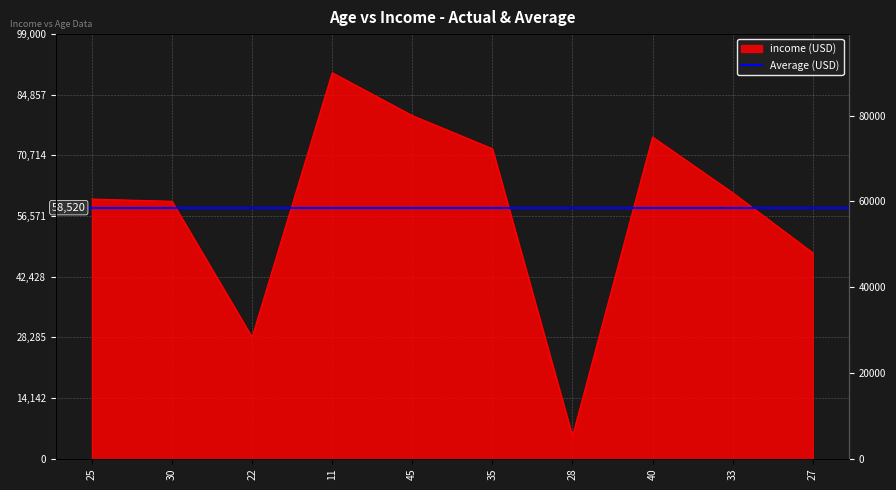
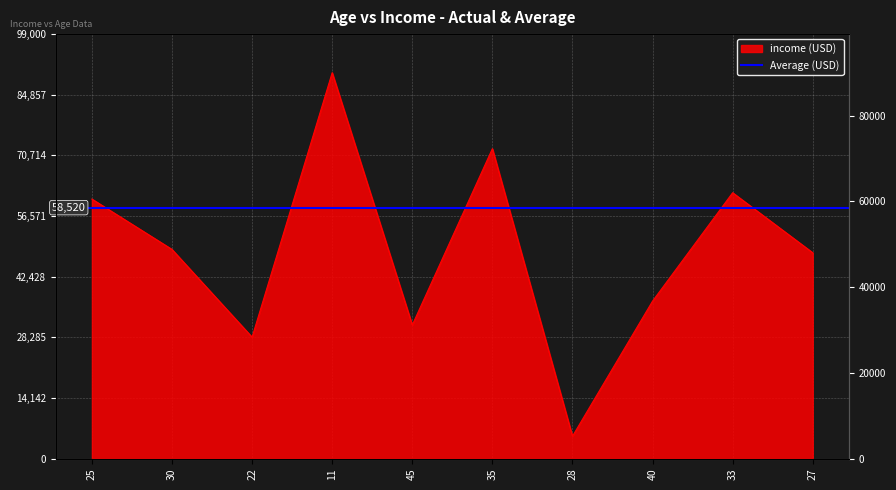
  {
-   "30": "60,000",
+   "30": "49,000",
    "22": "28,000",
    "11": "90,000",
-   "45": "80,000",
+   "45": "31,000",
    "35": "72,000",
    "28": "5,000",
-   "40": "75,000",
+   "40": "37,000",
    "33": "62,000",
    "27": "48,000"
  }
